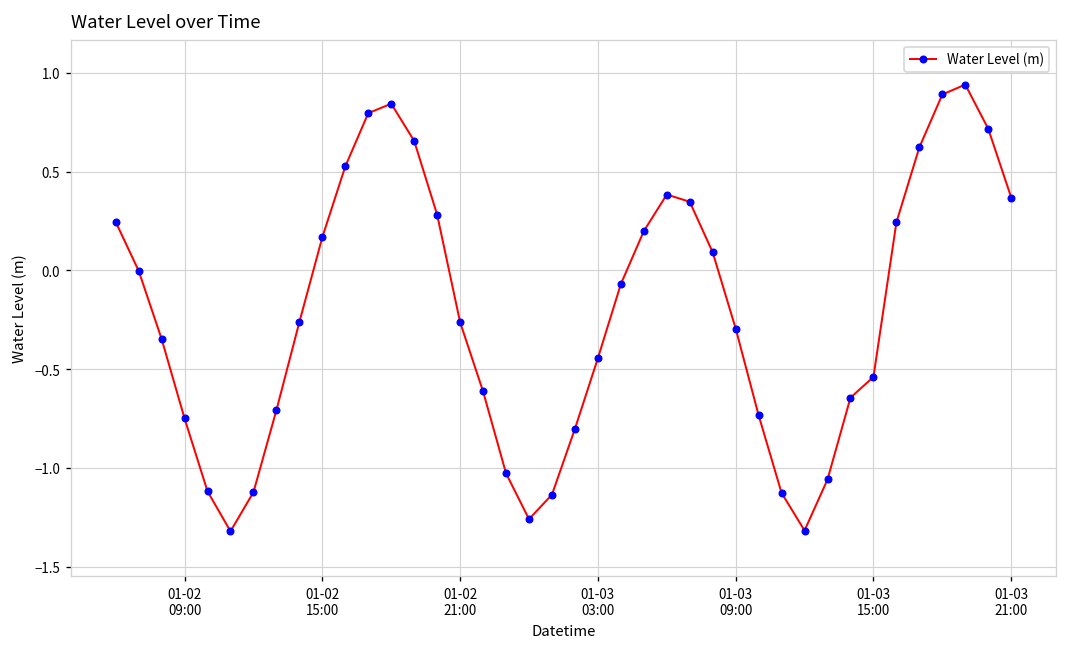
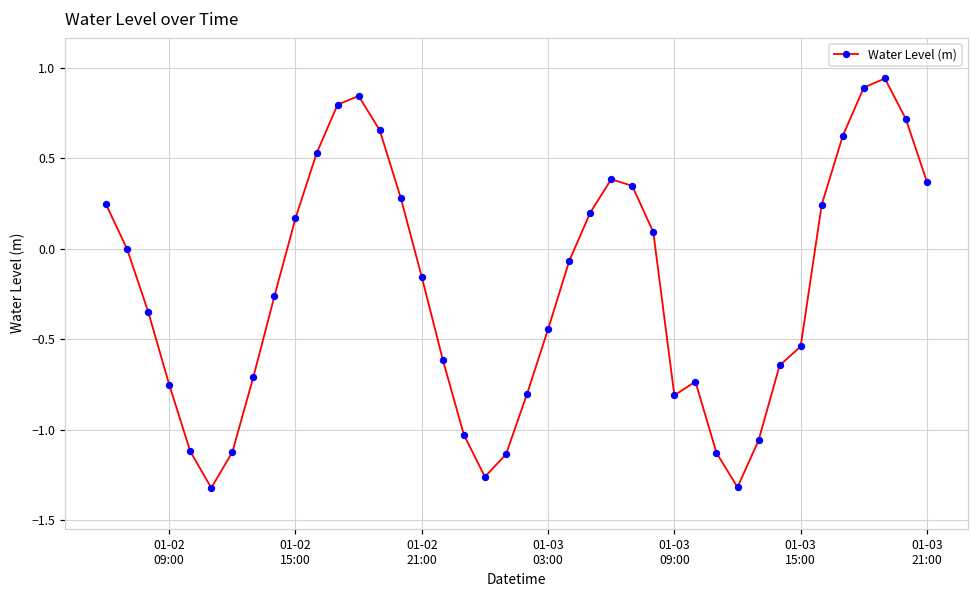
  {
    "01-02 09:00": -0.75,
    "01-02 15:00": 0.17,
-   "01-02 21:00": -0.26,
+   "01-02 21:00": -0.16,
    "01-03 03:00": -0.44,
-   "01-03 09:00": -0.29,
+   "01-03 09:00": -0.81,
    "01-03 15:00": -0.54,
    "01-03 21:00": 0.37
  }
